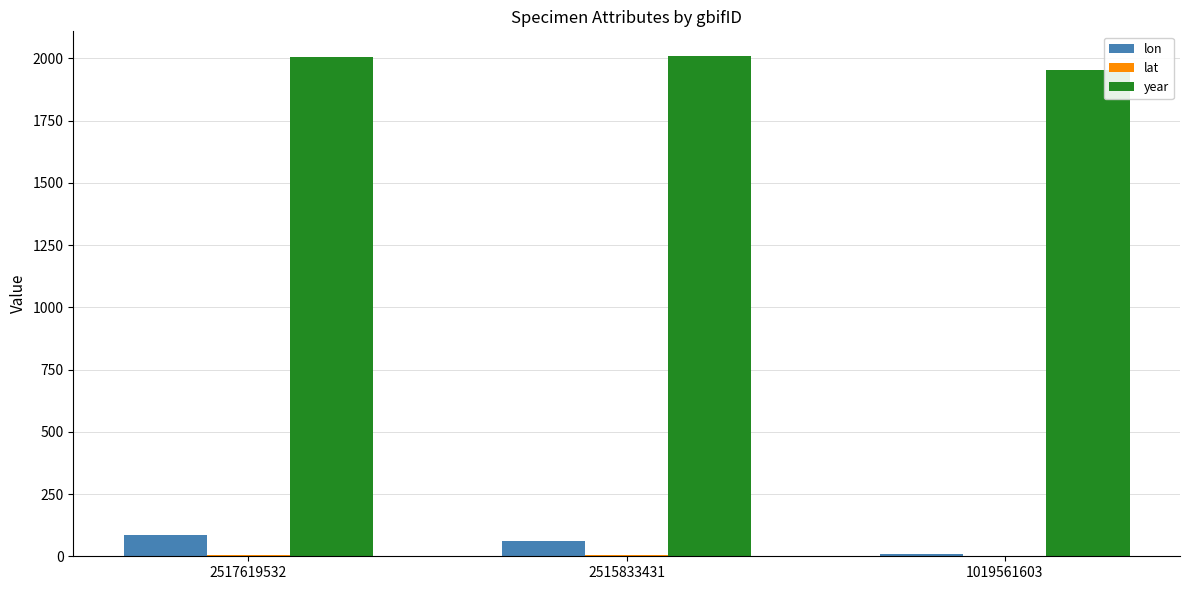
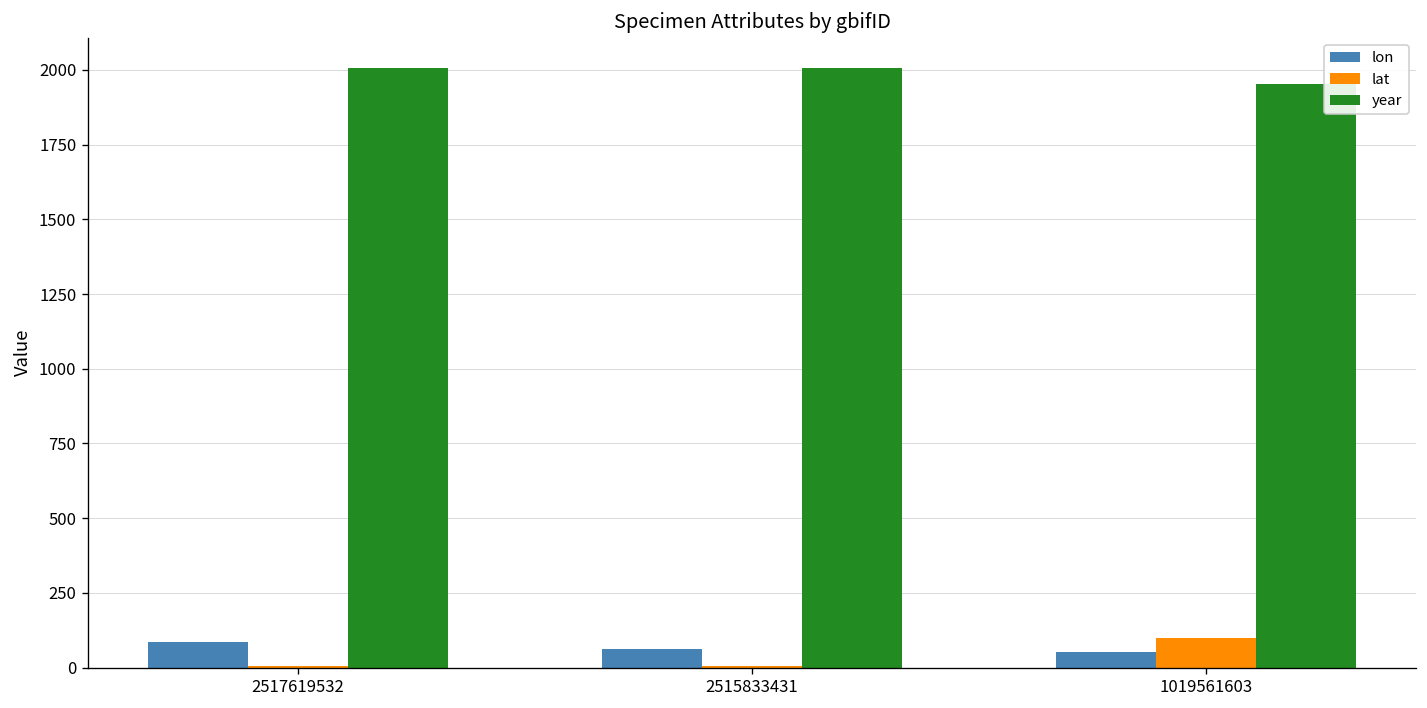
  {
    "lon": {
      "2517619532": 80,
      "2515833431": 60,
-     "1019561603": 10
+     "1019561603": 50
    },
    "lat": {
-     "1019561603": 0
+     "1019561603": 100
    },
    "year": {
      "2517619532": 2010,
      "2515833431": 2010,
      "1019561603": 1950
    }
  }
